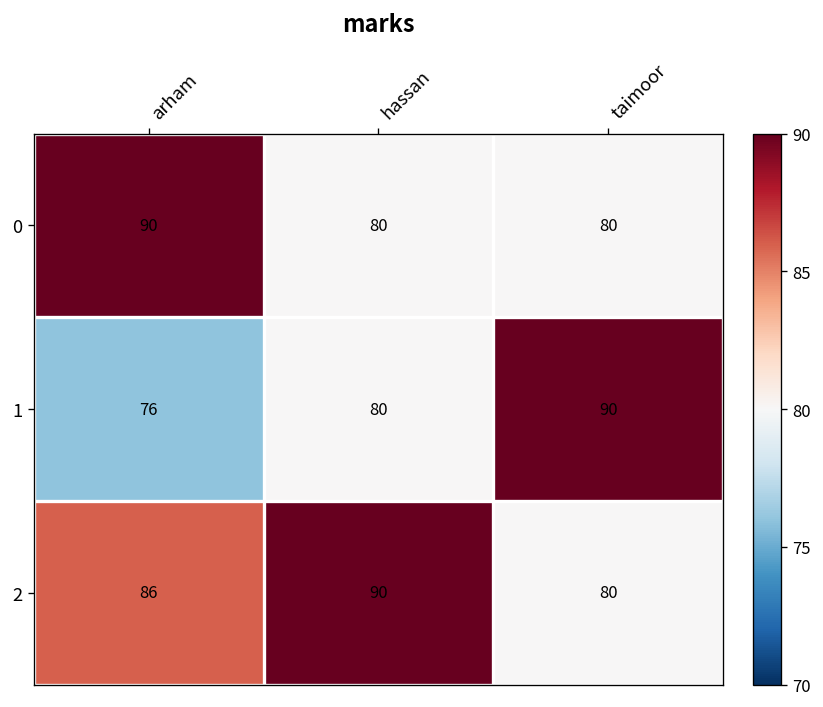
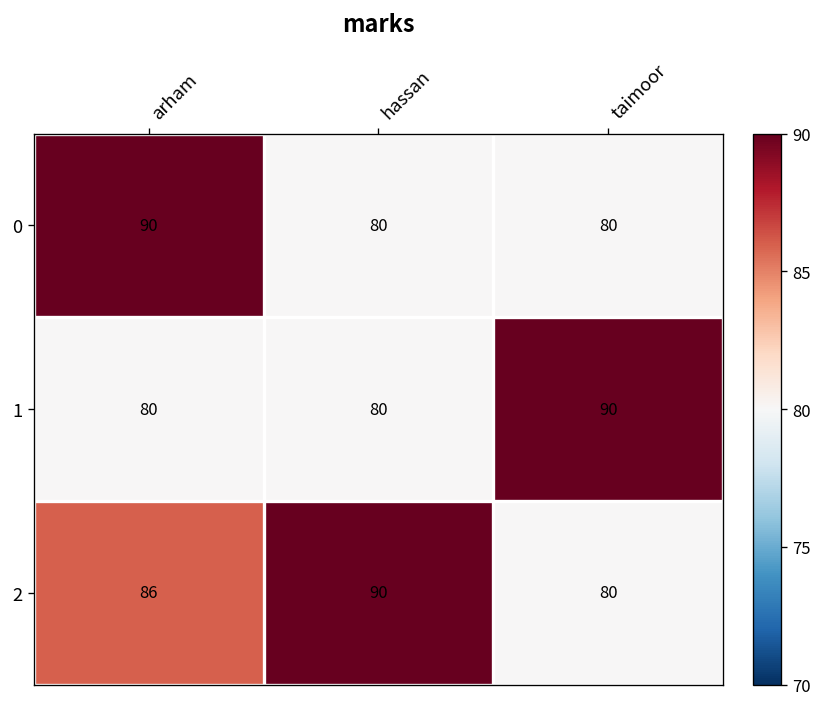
  {
    "0": {
      "arham": 90,
      "hassan": 80,
      "taimoor": 80
    },
    "1": {
-     "arham": 76,
+     "arham": 80,
      "hassan": 80,
      "taimoor": 90
    },
    "2": {
      "arham": 86,
      "hassan": 90,
      "taimoor": 80
    }
  }
